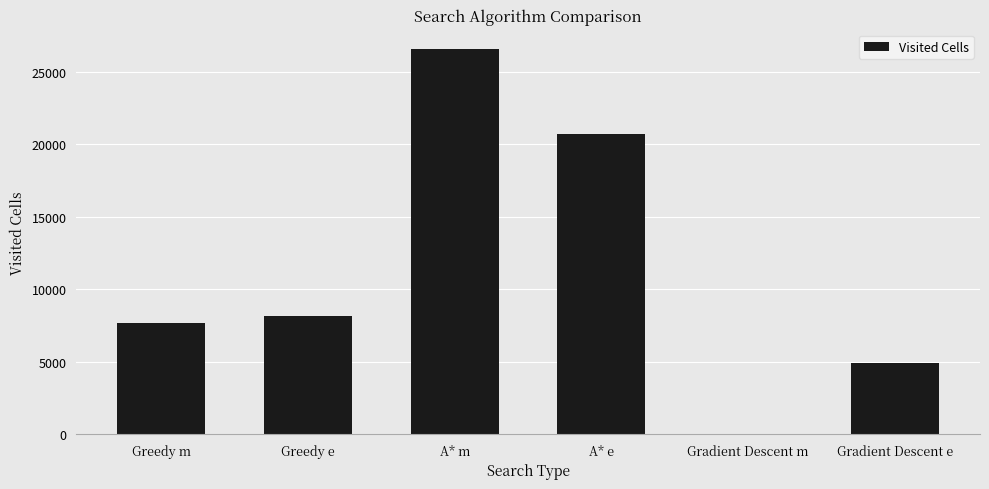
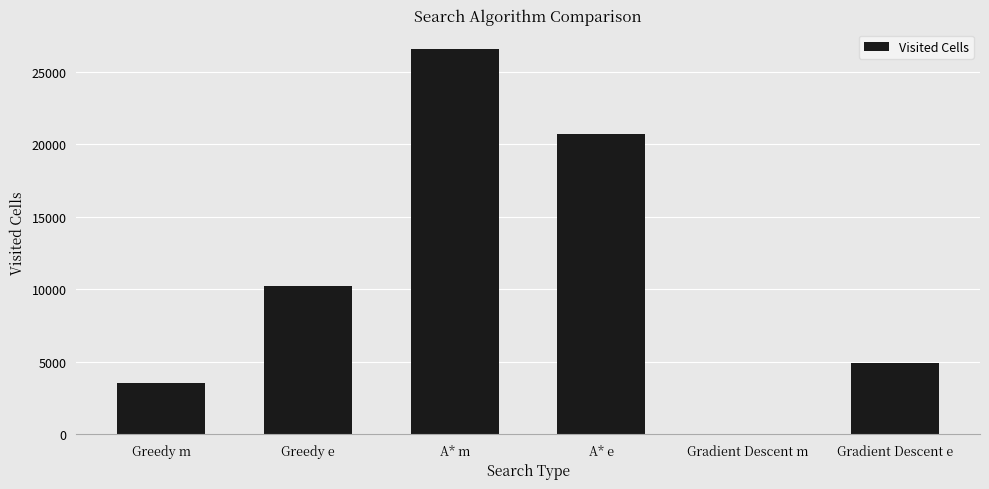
  {
-   "Greedy m": 7700,
-   "Greedy e": 8100,
+   "Greedy m": 3500,
+   "Greedy e": 10200,
    "A* m": 26600,
    "A* e": 20700,
    "Gradient Descent e": 4900
  }
